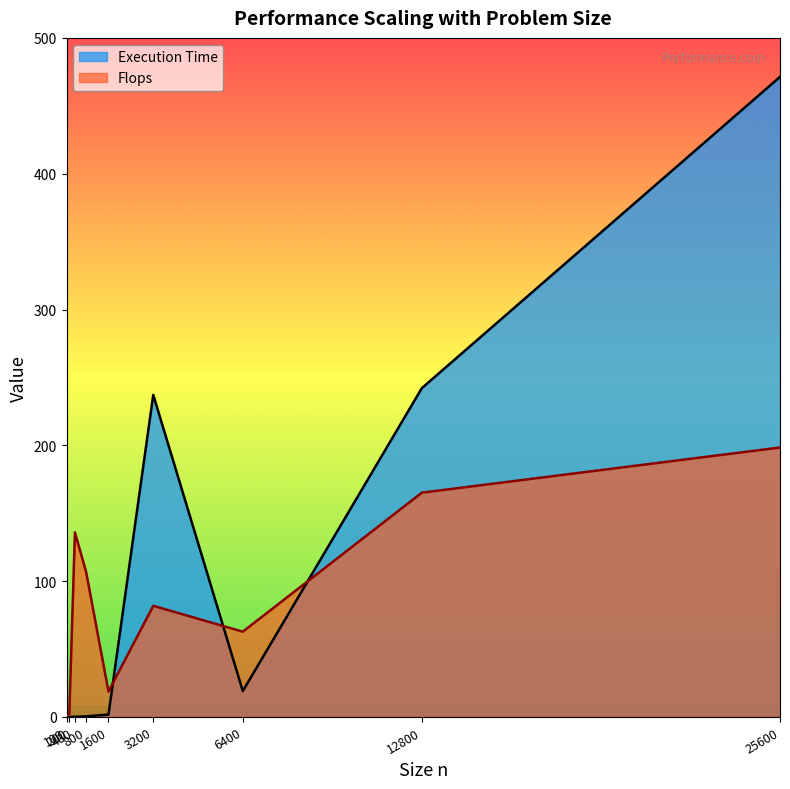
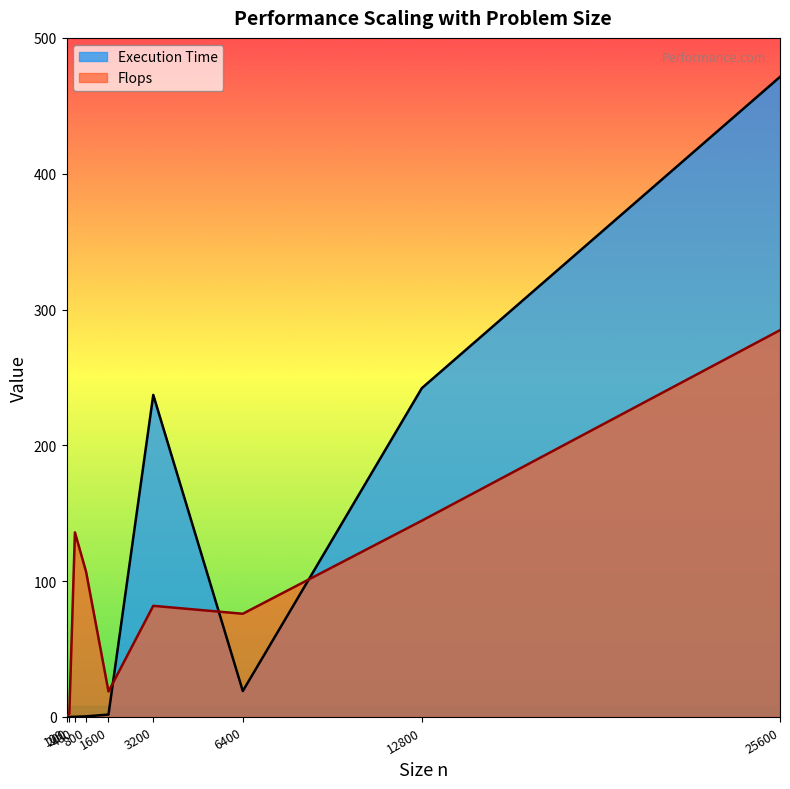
  {
    "Execution Time": {
      "3200": 237,
      "6400": 19,
      "12800": 242,
      "25600": 471
    },
    "Flops": {
      "400": 136,
      "800": 107,
      "1600": 19,
      "3200": 82,
-     "6400": 63,
-     "12800": 165,
-     "25600": 198
+     "6400": 76,
+     "12800": 145,
+     "25600": 285
    }
  }
